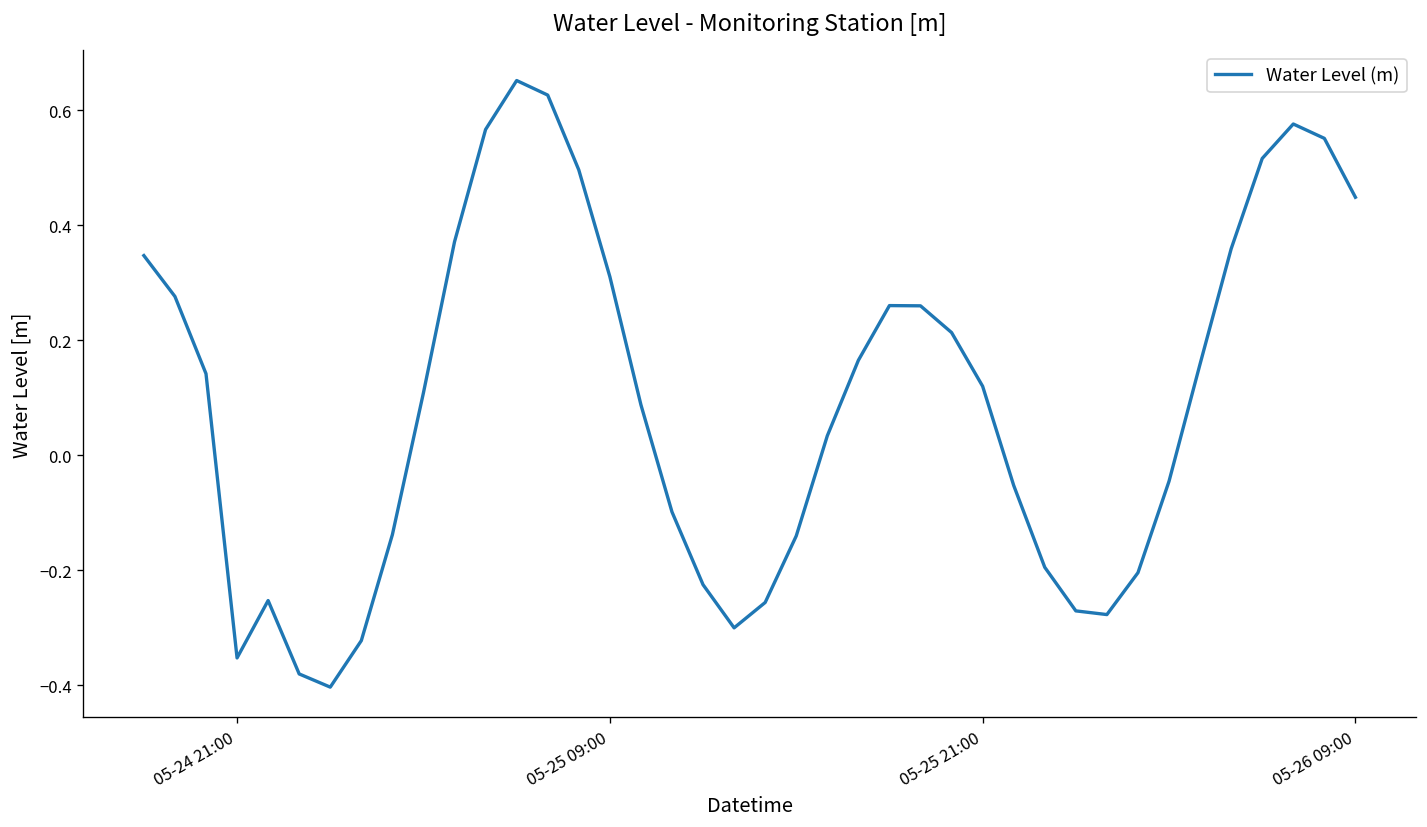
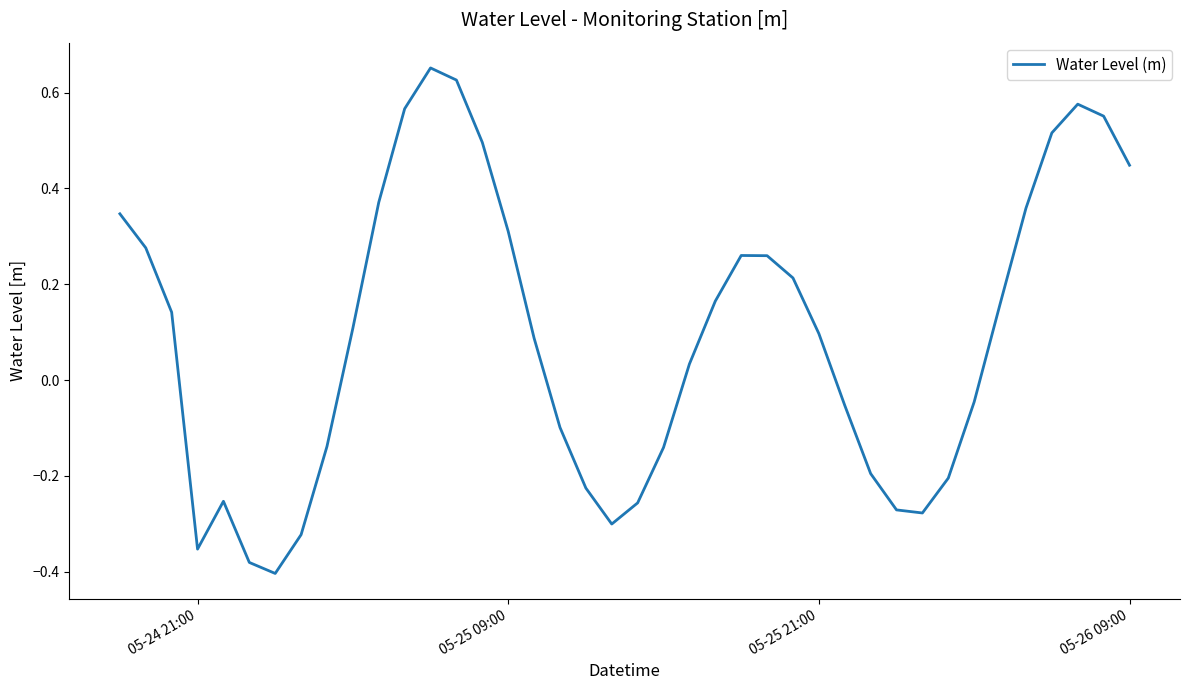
  {
    "05-24 21:00": -0.35,
    "05-25 09:00": 0.31,
-   "05-25 21:00": 0.12,
+   "05-25 21:00": 0.10,
    "05-26 09:00": 0.45
  }
